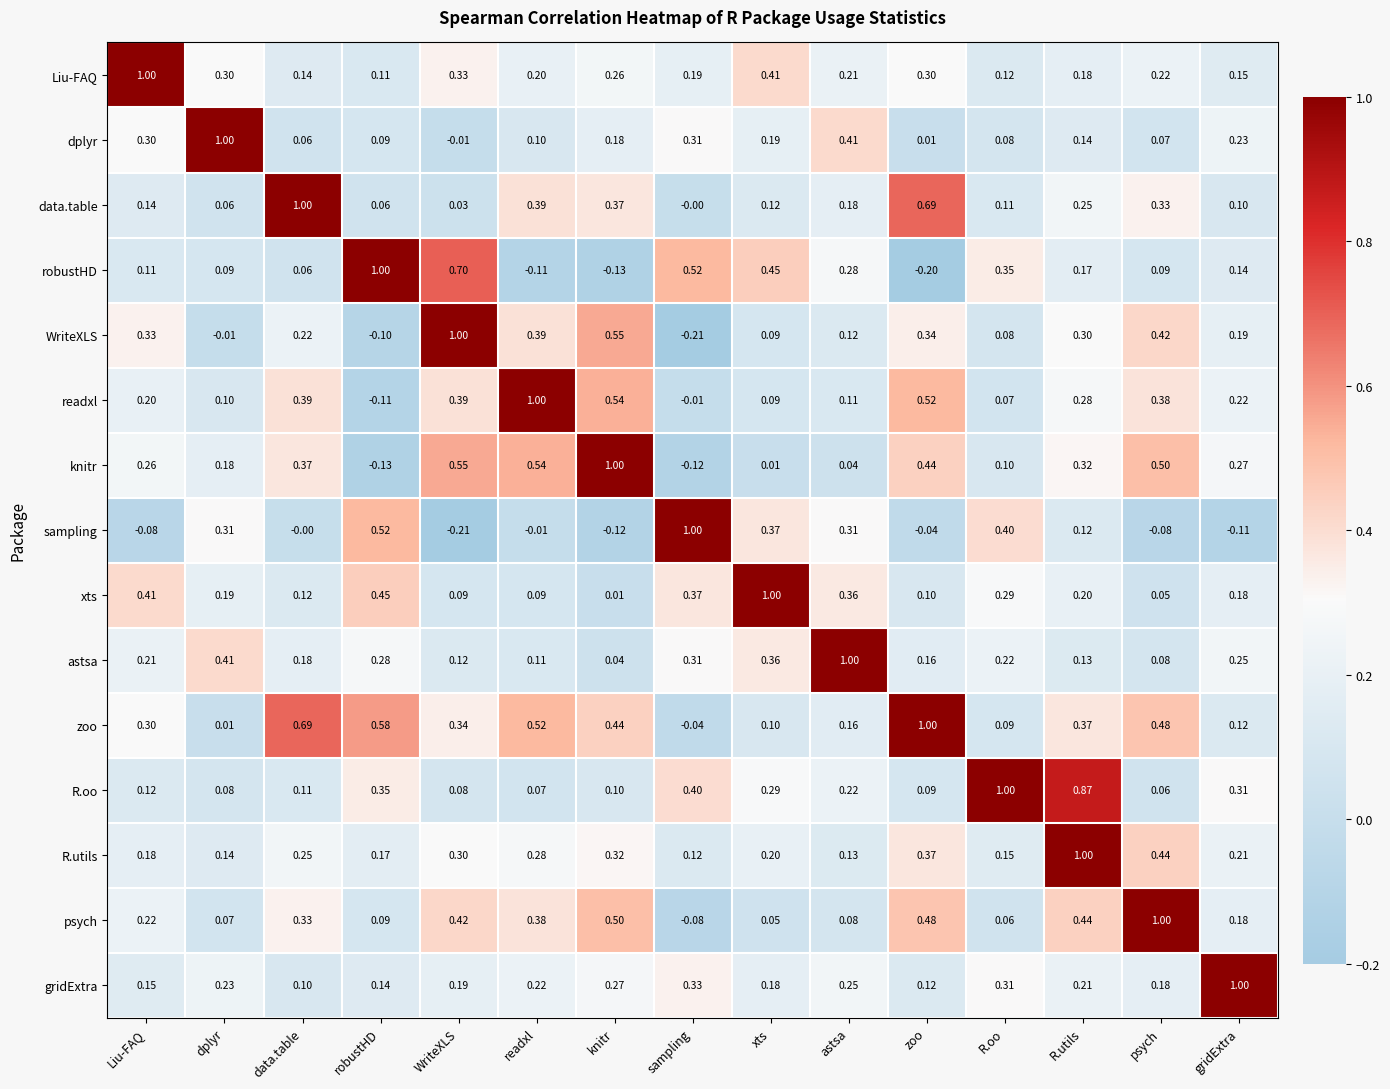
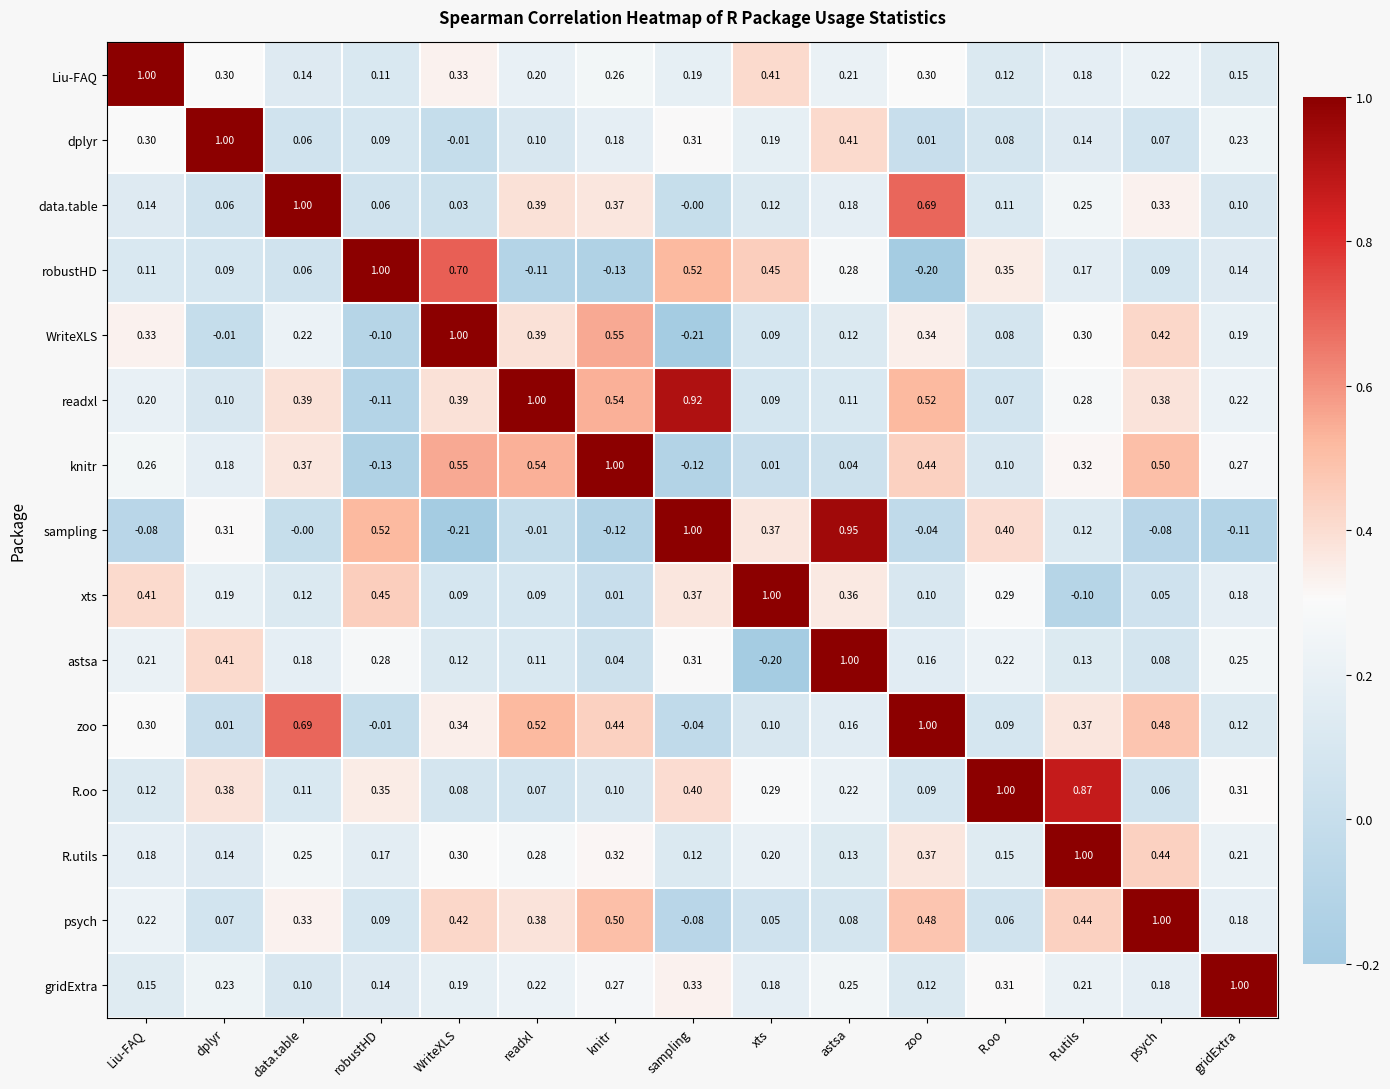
  {
    "readxl": {
      "Liu-FAQ": 0.20,
      "dplyr": 0.10,
      "data.table": 0.39,
      "robustHD": -0.11,
      "WriteXLS": 0.39,
      "readxl": 1.00,
      "knitr": 0.54,
-     "sampling": -0.01,
+     "sampling": 0.92,
      "xts": 0.09,
      "astsa": 0.11,
      "zoo": 0.52,
      "R.oo": 0.07,
      "R.utils": 0.28,
      "psych": 0.38,
      "gridExtra": 0.22
    },
    "sampling": {
      "Liu-FAQ": -0.08,
      "dplyr": 0.31,
      "data.table": -0.00,
      "robustHD": 0.52,
      "WriteXLS": -0.21,
      "readxl": -0.01,
      "knitr": -0.12,
      "sampling": 1.00,
      "xts": 0.37,
-     "astsa": 0.31,
+     "astsa": 0.95,
      "zoo": -0.04,
      "R.oo": 0.40,
      "R.utils": 0.12,
      "psych": -0.08,
      "gridExtra": -0.11
    },
    "xts": {
      "Liu-FAQ": 0.41,
      "dplyr": 0.19,
      "data.table": 0.12,
      "robustHD": 0.45,
      "WriteXLS": 0.09,
      "readxl": 0.09,
      "knitr": 0.01,
      "sampling": 0.37,
      "xts": 1.00,
      "astsa": 0.36,
      "zoo": 0.10,
      "R.oo": 0.29,
-     "R.utils": 0.20,
+     "R.utils": -0.10,
      "psych": 0.05,
      "gridExtra": 0.18
    },
    "astsa": {
      "Liu-FAQ": 0.21,
      "dplyr": 0.41,
      "data.table": 0.18,
      "robustHD": 0.28,
      "WriteXLS": 0.12,
      "readxl": 0.11,
      "knitr": 0.04,
      "sampling": 0.31,
-     "xts": 0.36,
+     "xts": -0.20,
      "astsa": 1.00,
      "zoo": 0.16,
      "R.oo": 0.22,
      "R.utils": 0.13,
      "psych": 0.08,
      "gridExtra": 0.25
    },
    "zoo": {
      "Liu-FAQ": 0.30,
      "dplyr": 0.01,
      "data.table": 0.69,
-     "robustHD": 0.58,
+     "robustHD": -0.01,
      "WriteXLS": 0.34,
      "readxl": 0.52,
      "knitr": 0.44,
      "sampling": -0.04,
      "xts": 0.10,
      "astsa": 0.16,
      "zoo": 1.00,
      "R.oo": 0.09,
      "R.utils": 0.37,
      "psych": 0.48,
      "gridExtra": 0.12
    },
    "R.oo": {
      "Liu-FAQ": 0.12,
-     "dplyr": 0.08,
+     "dplyr": 0.38,
      "data.table": 0.11,
      "robustHD": 0.35,
      "WriteXLS": 0.08,
      "readxl": 0.07,
      "knitr": 0.10,
      "sampling": 0.40,
      "xts": 0.29,
      "astsa": 0.22,
      "zoo": 0.09,
      "R.oo": 1.00,
      "R.utils": 0.87,
      "psych": 0.06,
      "gridExtra": 0.31
    }
  }
